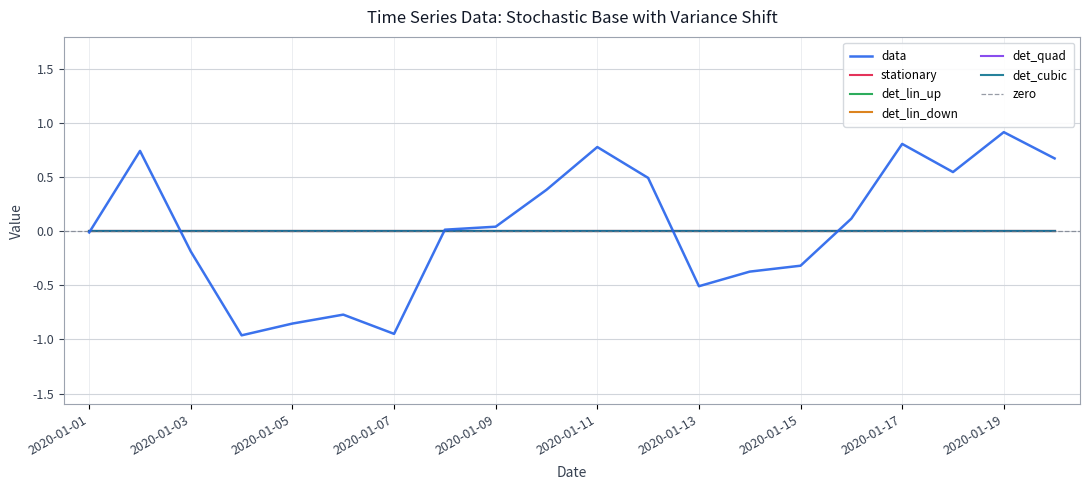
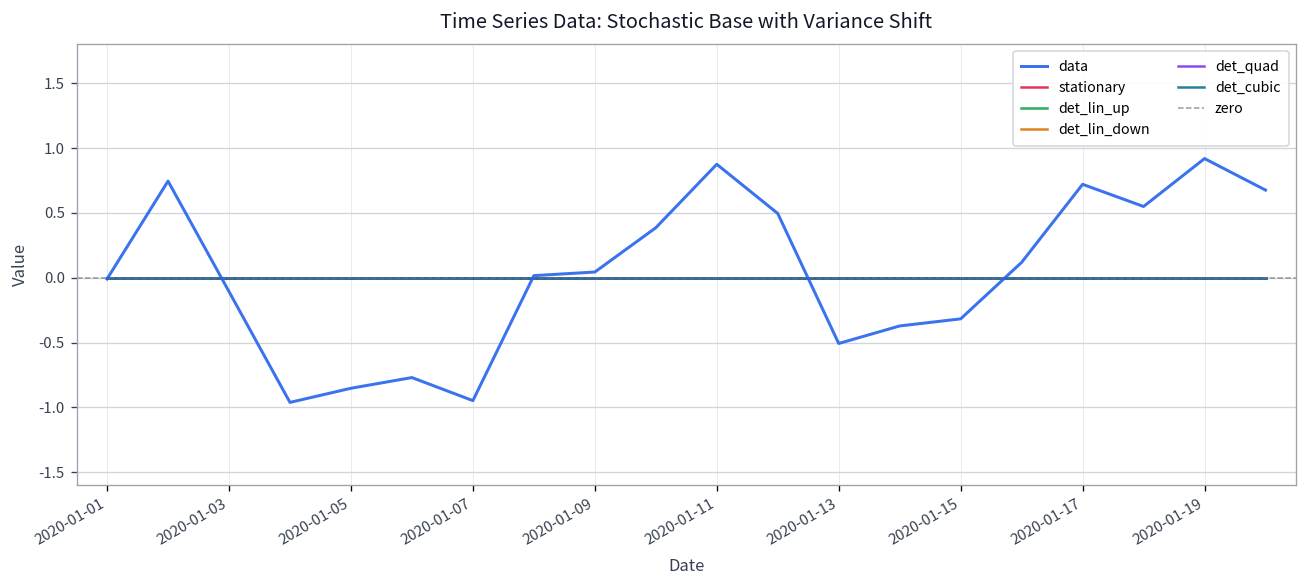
  {
    "data": {
-     "2020-01-03": -0.19,
+     "2020-01-03": -0.11,
      "2020-01-05": -0.85,
      "2020-01-07": -0.95,
      "2020-01-09": 0.04,
-     "2020-01-11": 0.78,
+     "2020-01-11": 0.87,
      "2020-01-13": -0.51,
      "2020-01-15": -0.32,
-     "2020-01-17": 0.81,
+     "2020-01-17": 0.72,
      "2020-01-19": 0.92
    },
    "det_cubic": {
      "2020-01-03": 0.00,
      "2020-01-05": 0.00,
      "2020-01-07": 0.00,
      "2020-01-09": 0.00,
      "2020-01-11": 0.00,
      "2020-01-13": 0.00,
      "2020-01-15": 0.00,
      "2020-01-17": 0.00,
      "2020-01-19": 0.00
    }
  }
